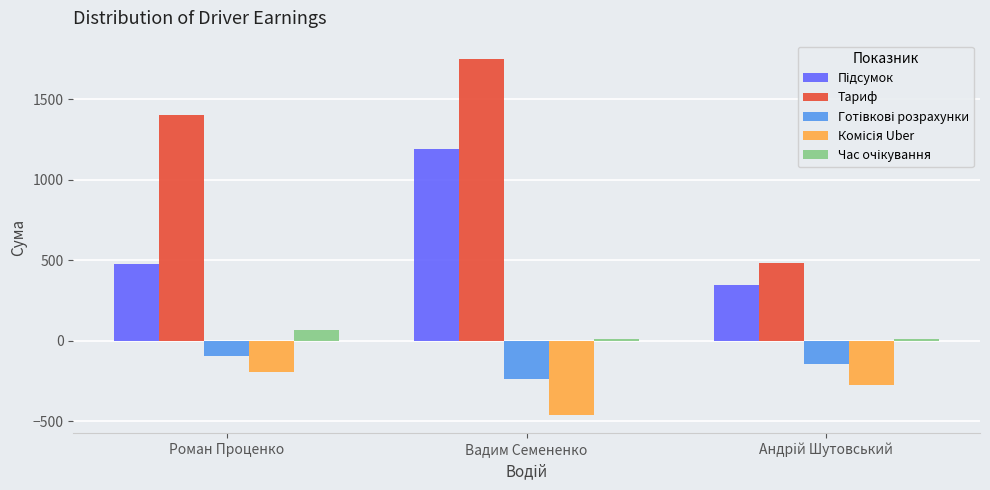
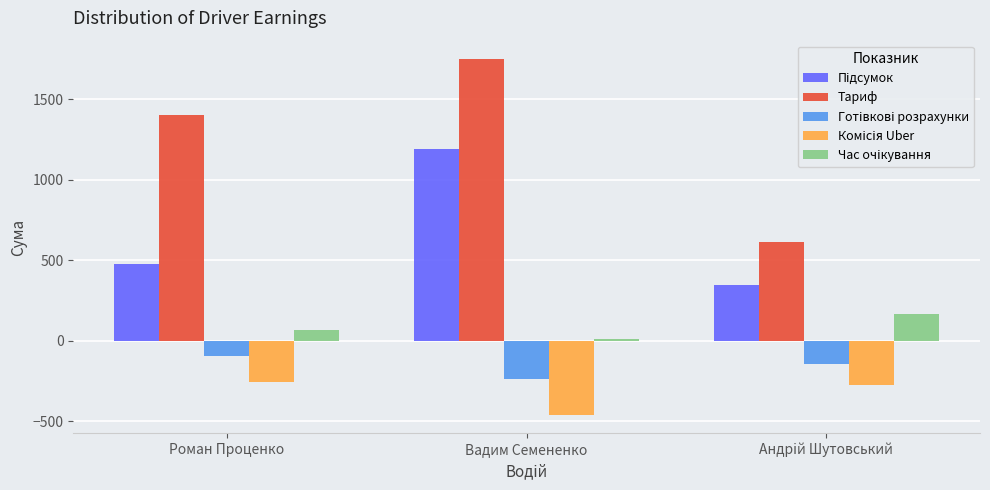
  {
    "Тариф": {
      "Роман Проценко": 1400,
      "Вадим Семененко": 1750,
-     "Андрій Шутовський": 480
+     "Андрій Шутовський": 620
    },
    "Комісія Uber": {
-     "Роман Проценко": -190,
+     "Роман Проценко": -250,
      "Вадим Семененко": -460,
      "Андрій Шутовський": -270
    },
    "Час очікування": {
      "Роман Проценко": 70,
-     "Андрій Шутовський": 10
+     "Андрій Шутовський": 170
    }
  }
